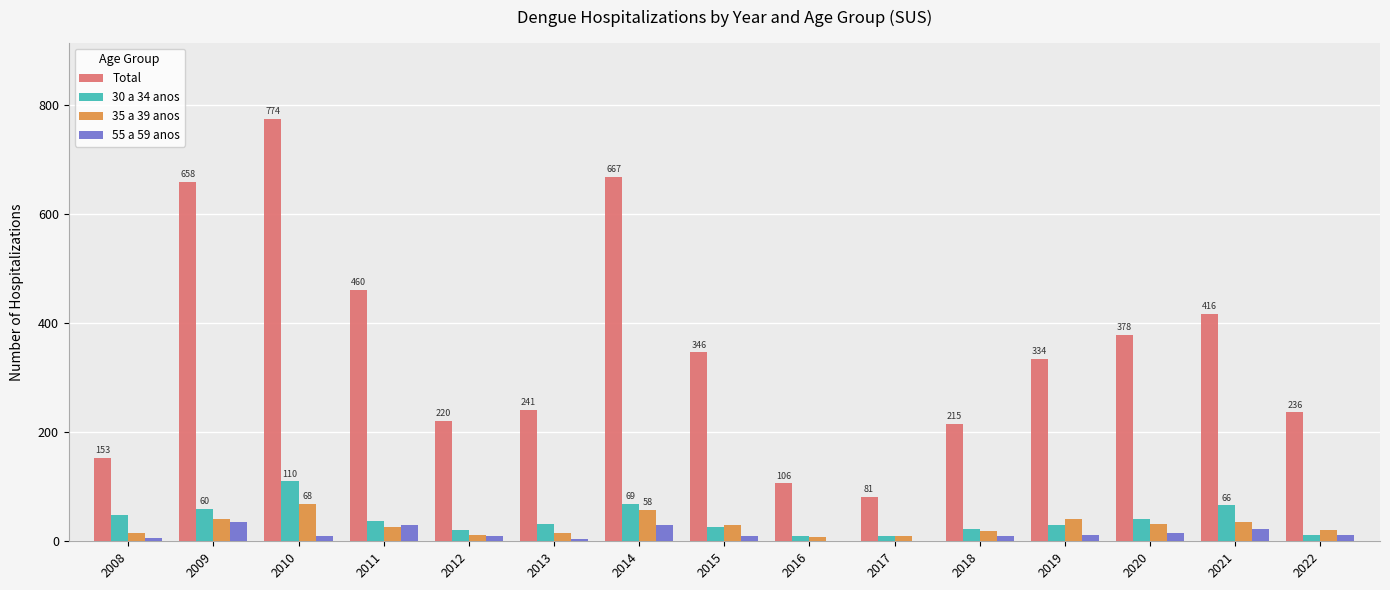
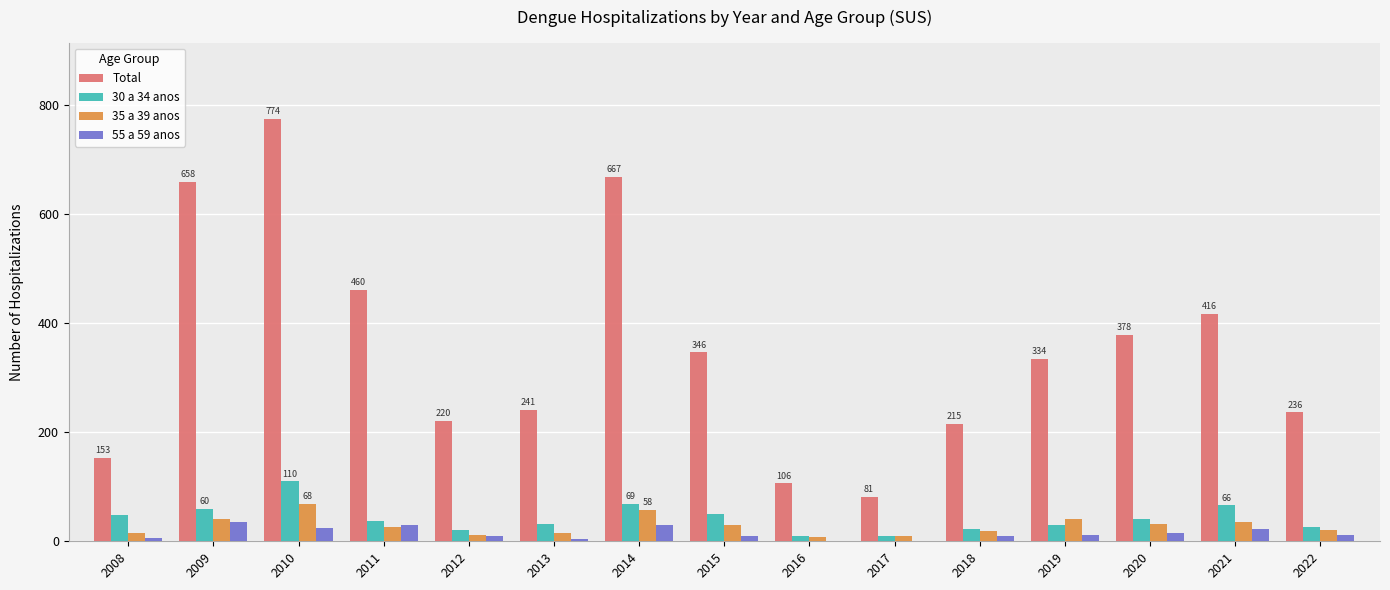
  {
    "30 a 34 anos": {
      "2008": 50,
      "2011": 40,
      "2012": 20,
      "2013": 30,
-     "2015": 30,
+     "2015": 50,
      "2016": 10,
      "2017": 10,
      "2018": 20,
      "2019": 30,
      "2020": 40,
-     "2022": 10
+     "2022": 30
    },
    "55 a 59 anos": {
      "2008": 10,
      "2009": 40,
-     "2010": 10,
+     "2010": 30,
      "2011": 30,
      "2012": 10,
      "2014": 30,
      "2015": 10,
      "2018": 10,
      "2019": 10,
      "2020": 20,
      "2021": 20,
      "2022": 10
    }
  }
